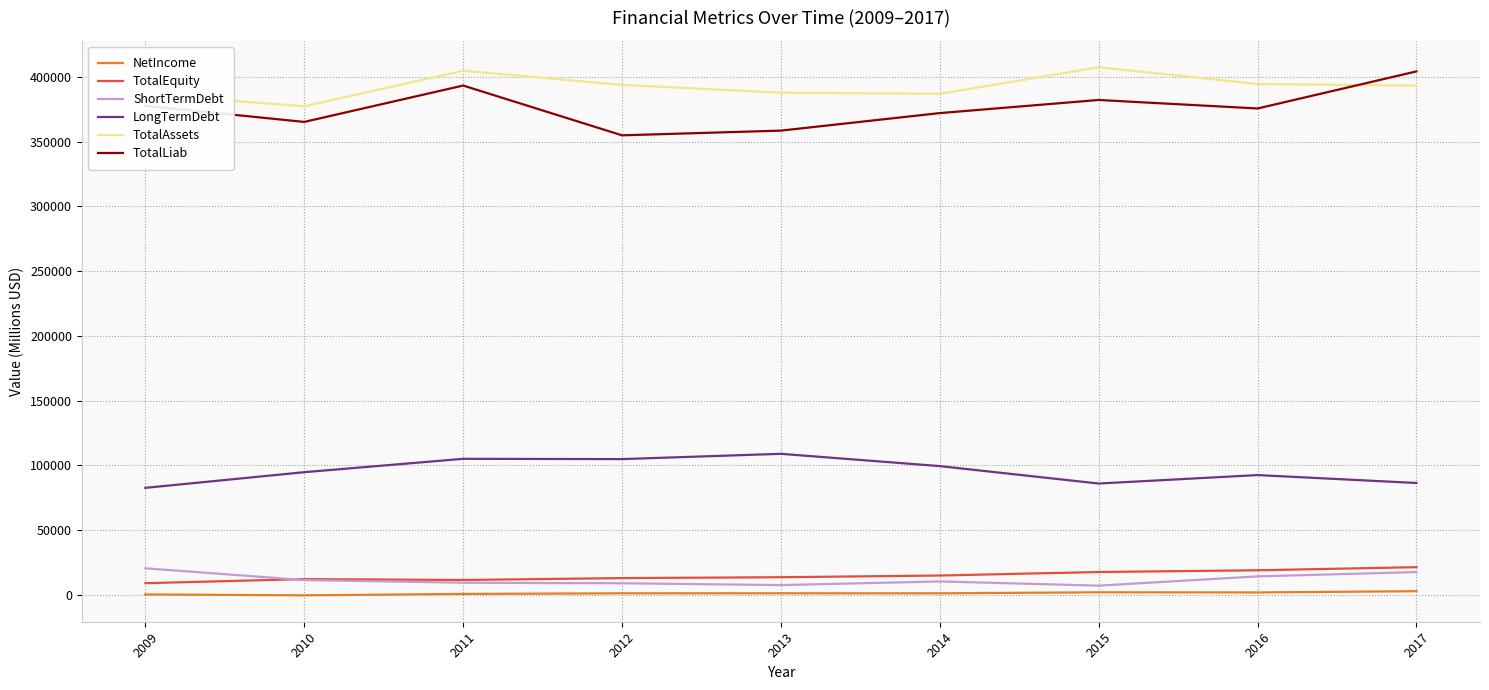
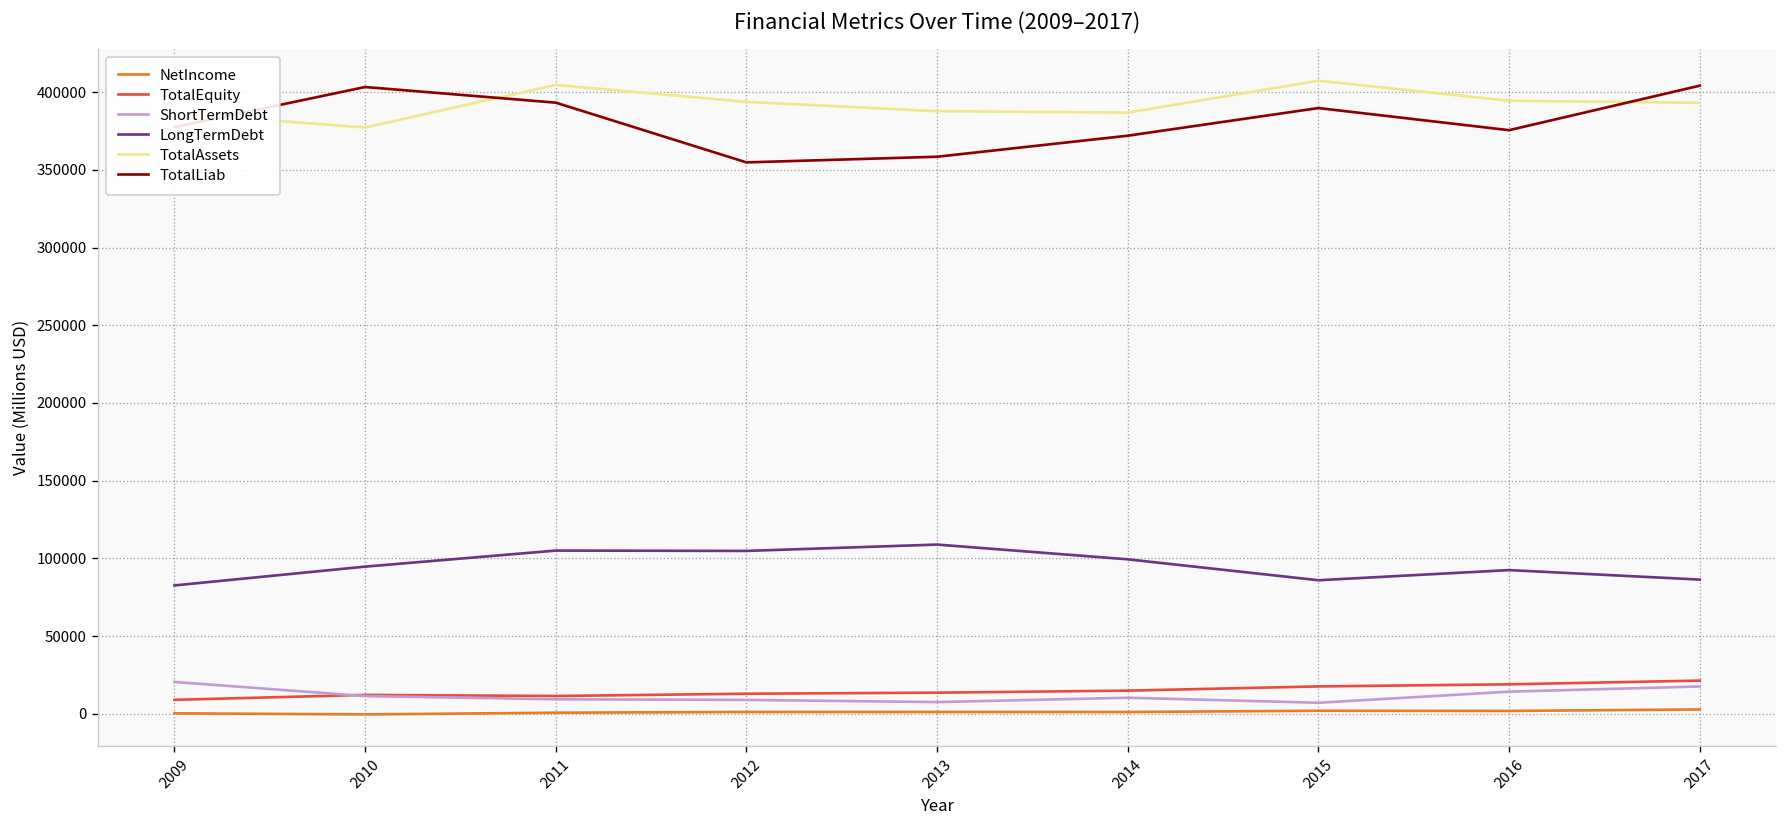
  {
    "ShortTermDebt": {
      "2009": 20000,
      "2011": 9000,
      "2012": 9000,
      "2013": 7000,
      "2014": 10000,
      "2015": 7000,
      "2016": 14000,
      "2017": 18000
    },
    "LongTermDebt": {
      "2009": 83000,
      "2010": 95000,
      "2011": 105000,
      "2012": 105000,
      "2013": 109000,
      "2014": 99000,
      "2015": 86000,
      "2016": 92000,
      "2017": 86000
    },
    "TotalAssets": {
      "2010": 377000,
      "2011": 405000,
      "2012": 394000,
      "2013": 388000,
      "2014": 387000,
      "2015": 407000,
      "2016": 394000,
      "2017": 393000
    },
    "TotalLiab": {
-     "2010": 365000,
+     "2010": 403000,
      "2011": 393000,
      "2012": 355000,
      "2013": 358000,
      "2014": 372000,
-     "2015": 382000,
+     "2015": 390000,
      "2016": 376000,
      "2017": 404000
    }
  }
